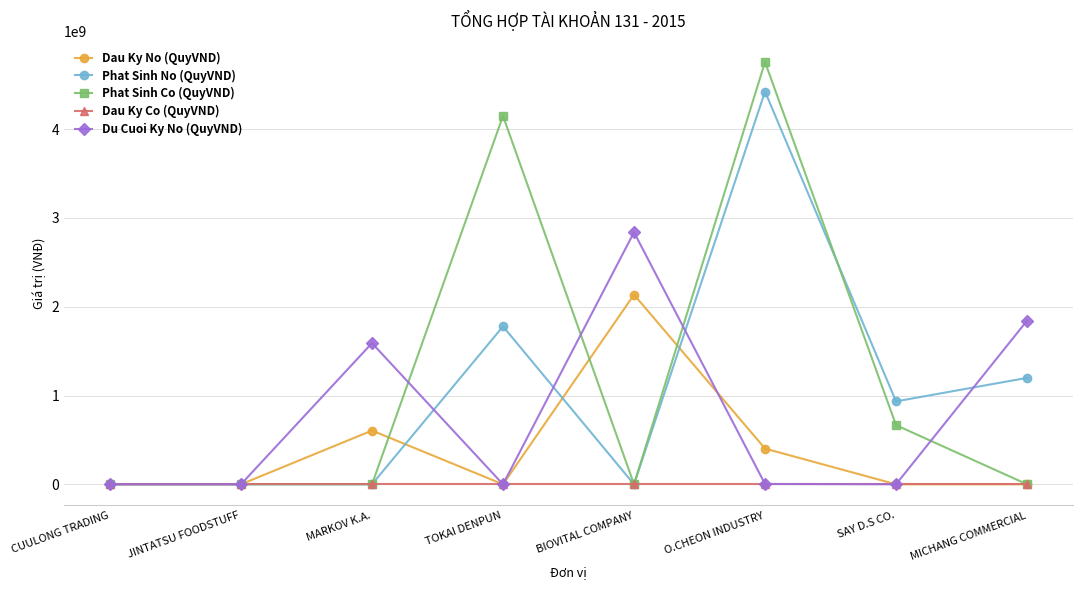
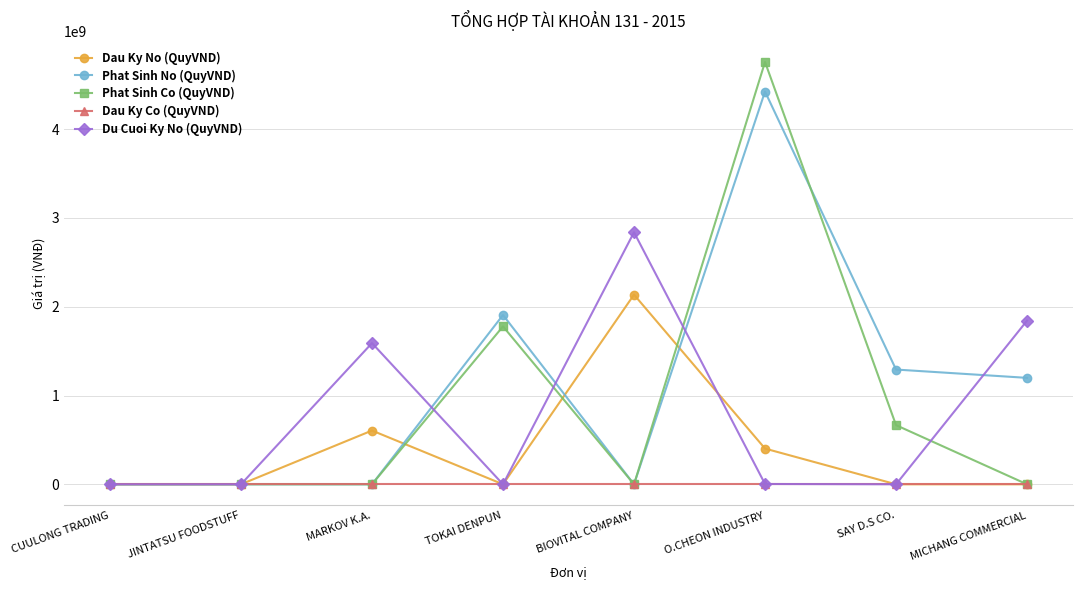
  {
    "Dau Ky No (QuyVND)": {
      "MARKOV K.A.": 600000000,
      "BIOVITAL COMPANY": 2100000000,
      "O.CHEON INDUSTRY": 400000000
    },
    "Phat Sinh No (QuyVND)": {
-     "TOKAI DENPUN": 1800000000,
+     "TOKAI DENPUN": 1900000000,
      "O.CHEON INDUSTRY": 4400000000,
-     "SAY D.S CO.": 900000000,
+     "SAY D.S CO.": 1300000000,
      "MICHANG COMMERCIAL": 1200000000
    },
    "Phat Sinh Co (QuyVND)": {
-     "TOKAI DENPUN": 4100000000,
+     "TOKAI DENPUN": 1800000000,
      "O.CHEON INDUSTRY": 4800000000,
      "SAY D.S CO.": 700000000
    },
    "Du Cuoi Ky No (QuyVND)": {
      "MARKOV K.A.": 1600000000,
      "BIOVITAL COMPANY": 2800000000,
      "MICHANG COMMERCIAL": 1800000000
    }
  }
